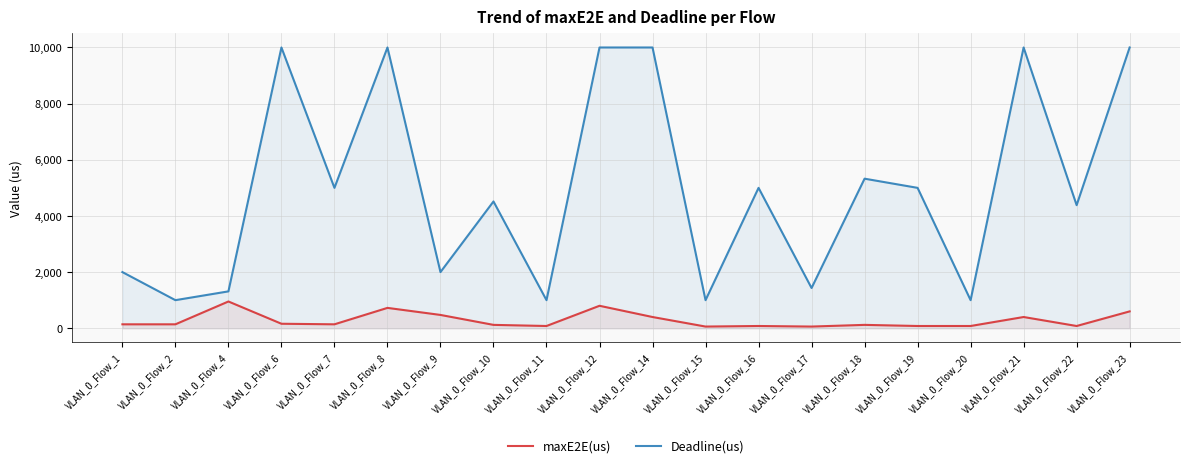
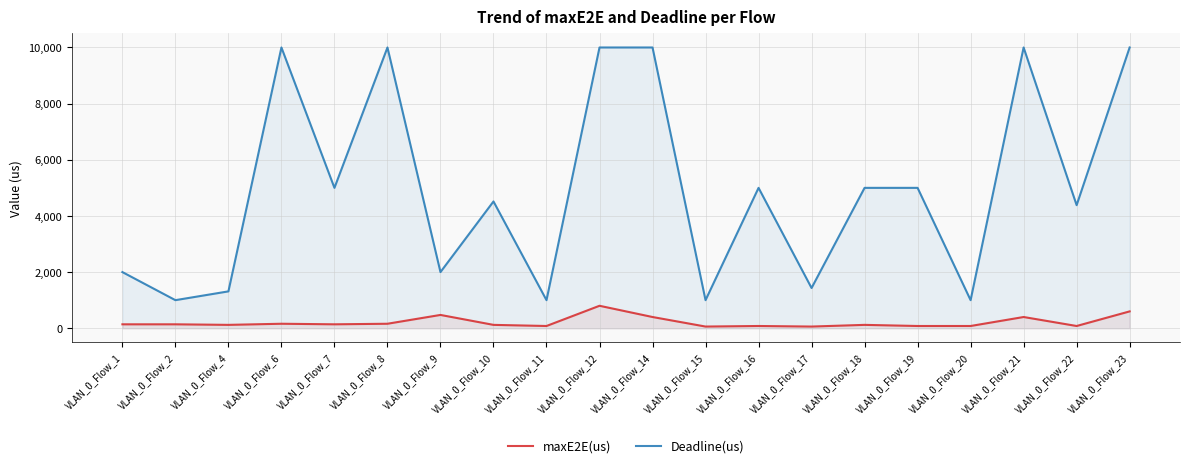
  {
    "maxE2E(us)": {
      "VLAN_0_Flow_1": "100",
      "VLAN_0_Flow_2": "100",
-     "VLAN_0_Flow_4": "1,000",
+     "VLAN_0_Flow_4": "100",
      "VLAN_0_Flow_6": "200",
      "VLAN_0_Flow_7": "100",
-     "VLAN_0_Flow_8": "700",
+     "VLAN_0_Flow_8": "200",
      "VLAN_0_Flow_9": "500",
      "VLAN_0_Flow_10": "100",
      "VLAN_0_Flow_11": "100",
      "VLAN_0_Flow_12": "800",
      "VLAN_0_Flow_14": "400",
      "VLAN_0_Flow_15": "100",
      "VLAN_0_Flow_16": "100",
      "VLAN_0_Flow_17": "100",
      "VLAN_0_Flow_18": "100",
      "VLAN_0_Flow_19": "100",
      "VLAN_0_Flow_20": "100",
      "VLAN_0_Flow_21": "400",
      "VLAN_0_Flow_22": "100",
      "VLAN_0_Flow_23": "600"
    },
    "Deadline(us)": {
      "VLAN_0_Flow_1": "2,000",
      "VLAN_0_Flow_2": "1,000",
      "VLAN_0_Flow_4": "1,300",
      "VLAN_0_Flow_6": "10,000",
      "VLAN_0_Flow_7": "5,000",
      "VLAN_0_Flow_8": "10,000",
      "VLAN_0_Flow_9": "2,000",
      "VLAN_0_Flow_10": "4,500",
      "VLAN_0_Flow_11": "1,000",
      "VLAN_0_Flow_12": "10,000",
      "VLAN_0_Flow_14": "10,000",
      "VLAN_0_Flow_15": "1,000",
      "VLAN_0_Flow_16": "5,000",
      "VLAN_0_Flow_17": "1,400",
-     "VLAN_0_Flow_18": "5,300",
+     "VLAN_0_Flow_18": "5,000",
      "VLAN_0_Flow_19": "5,000",
      "VLAN_0_Flow_20": "1,000",
      "VLAN_0_Flow_21": "10,000",
      "VLAN_0_Flow_22": "4,400",
      "VLAN_0_Flow_23": "10,000"
    }
  }
